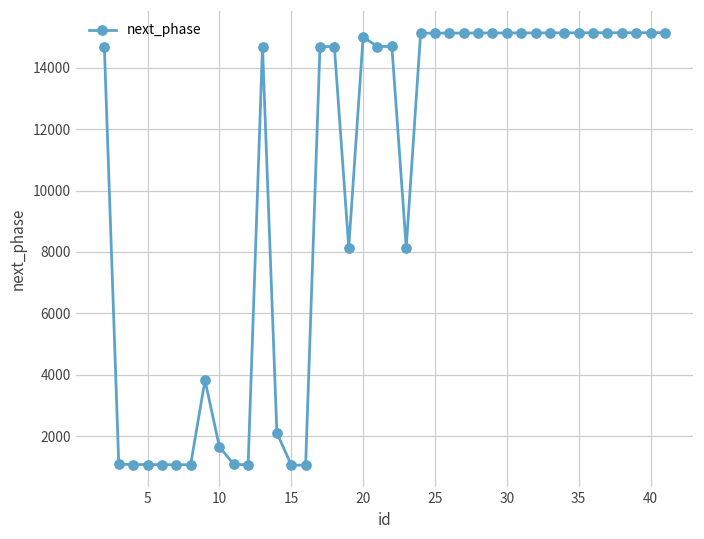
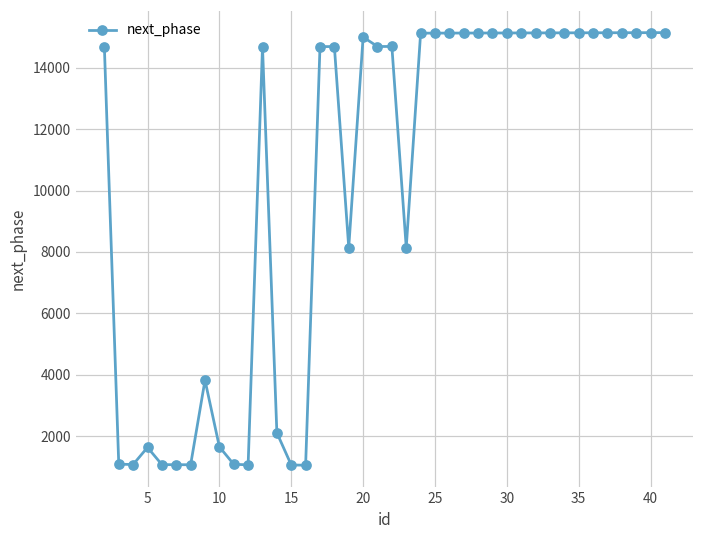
  {
-   "5": 1100,
+   "5": 1600,
    "10": 1700,
    "15": 1100,
    "20": 15000,
    "25": 15100,
    "30": 15100,
    "35": 15100,
    "40": 15100
  }
